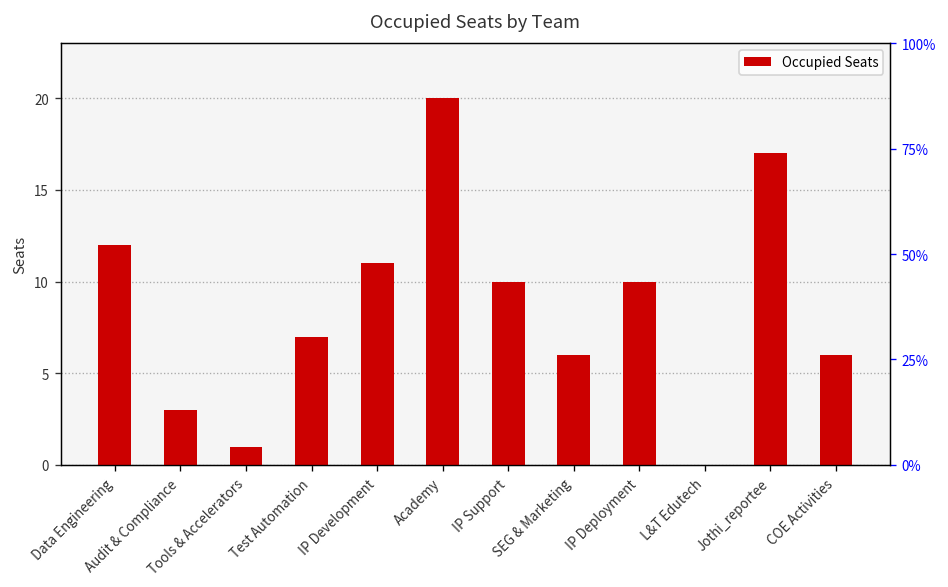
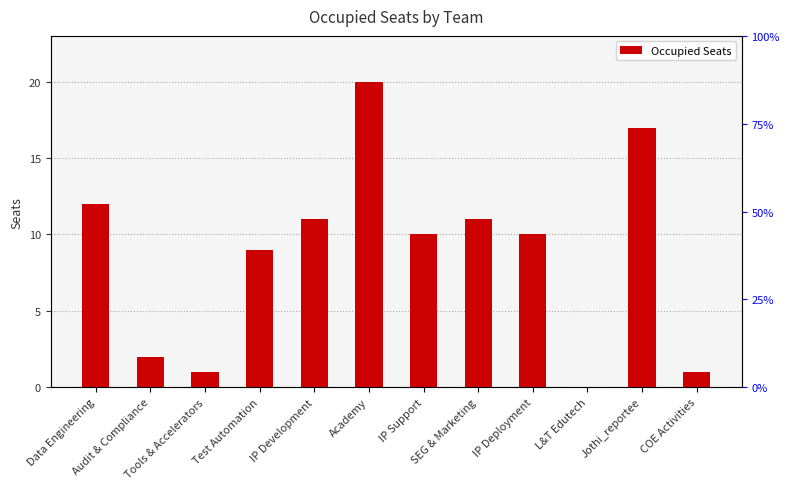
  {
    "Data Engineering": 12,
-   "Audit & Compliance": 3,
+   "Audit & Compliance": 2,
    "Tools & Accelerators": 1,
-   "Test Automation": 7,
+   "Test Automation": 9,
    "IP Development": 11,
    "Academy": 20,
    "IP Support": 10,
-   "SEG & Marketing": 6,
+   "SEG & Marketing": 11,
    "IP Deployment": 10,
    "L&T Edutech": 0,
    "Jothi_reportee": 17,
-   "COE Activities": 6
+   "COE Activities": 1
  }
